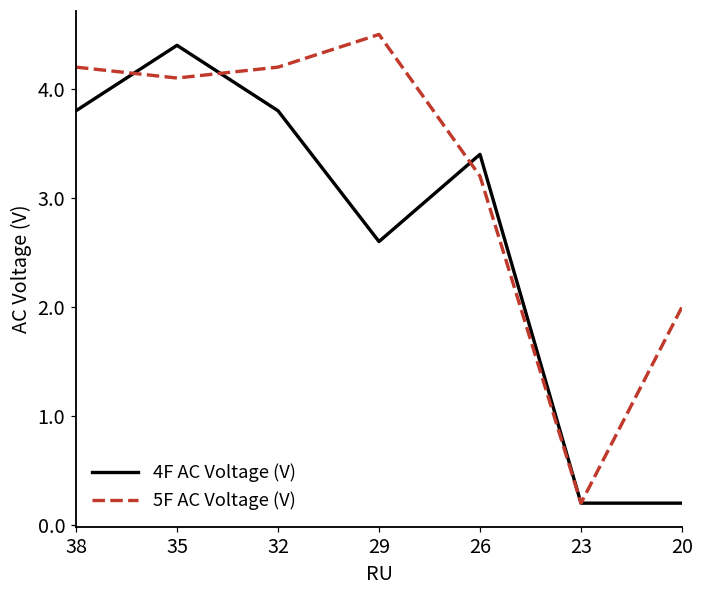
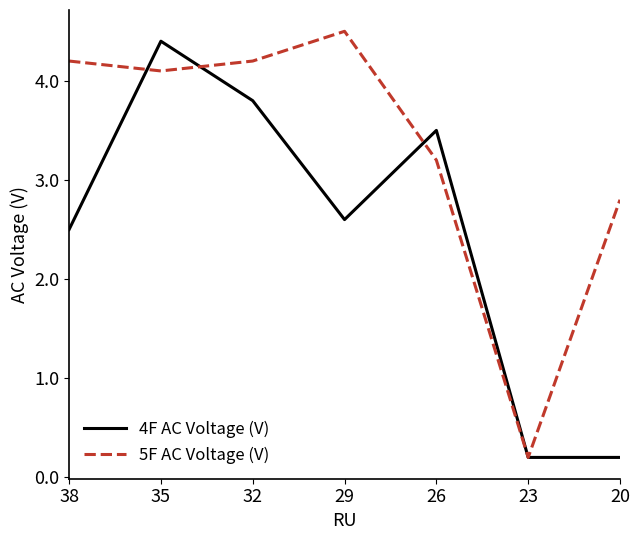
  {
    "4F AC Voltage (V)": {
-     "38": 3.8,
+     "38": 2.5,
      "35": 4.4,
      "32": 3.8,
      "29": 2.6,
-     "26": 3.4,
+     "26": 3.5,
      "20": 0.2
    },
    "5F AC Voltage (V)": {
      "38": 4.2,
      "35": 4.1,
      "32": 4.2,
      "29": 4.5,
      "26": 3.2,
-     "20": 2.0
+     "20": 2.8
    }
  }
